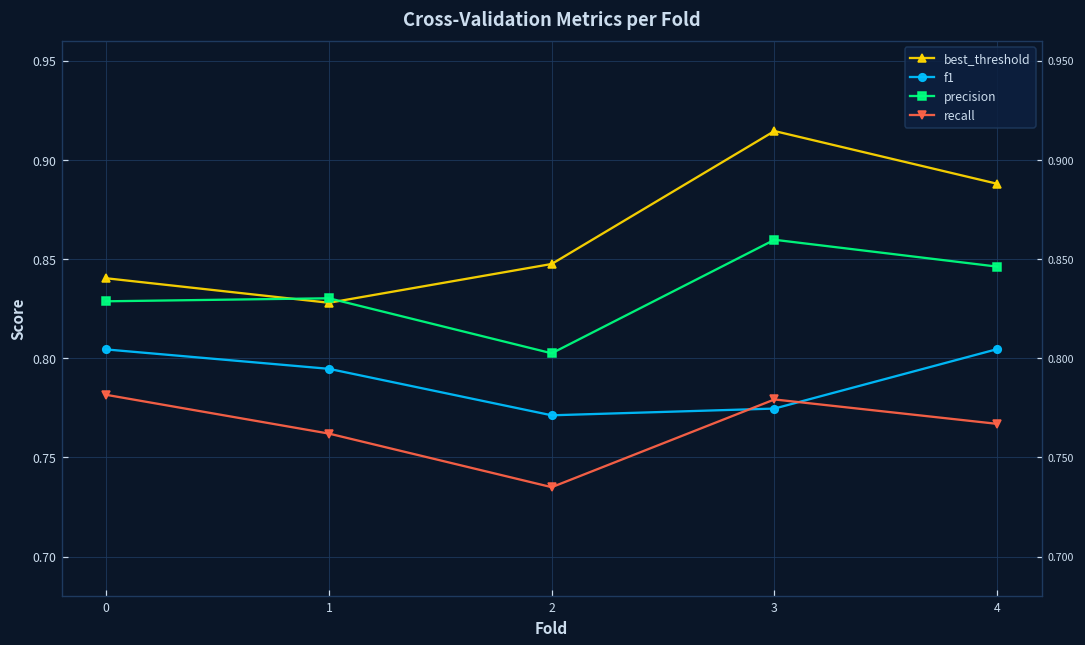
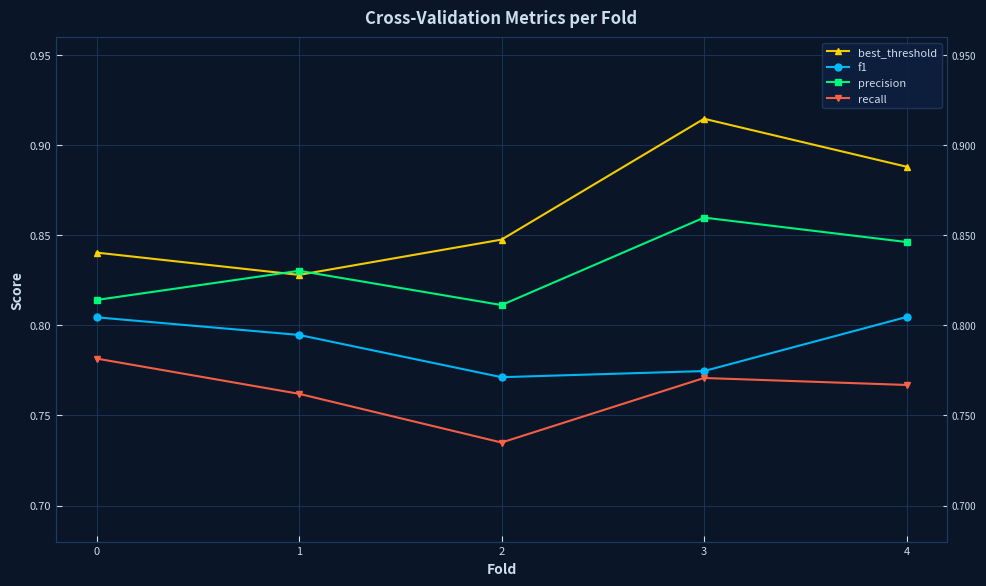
  {
    "best_threshold": {
      "0": 0.840,
      "1": 0.828,
      "2": 0.848,
      "3": 0.915,
      "4": 0.888
    },
    "f1": {
      "0": 0.805,
      "1": 0.795,
      "2": 0.771,
      "3": 0.775,
      "4": 0.805
    },
    "precision": {
-     "0": 0.829,
+     "0": 0.814,
      "1": 0.830,
-     "2": 0.803,
+     "2": 0.811,
      "3": 0.860,
      "4": 0.846
    },
    "recall": {
      "0": 0.782,
      "1": 0.762,
      "2": 0.735,
-     "3": 0.779,
+     "3": 0.771,
      "4": 0.767
    }
  }
